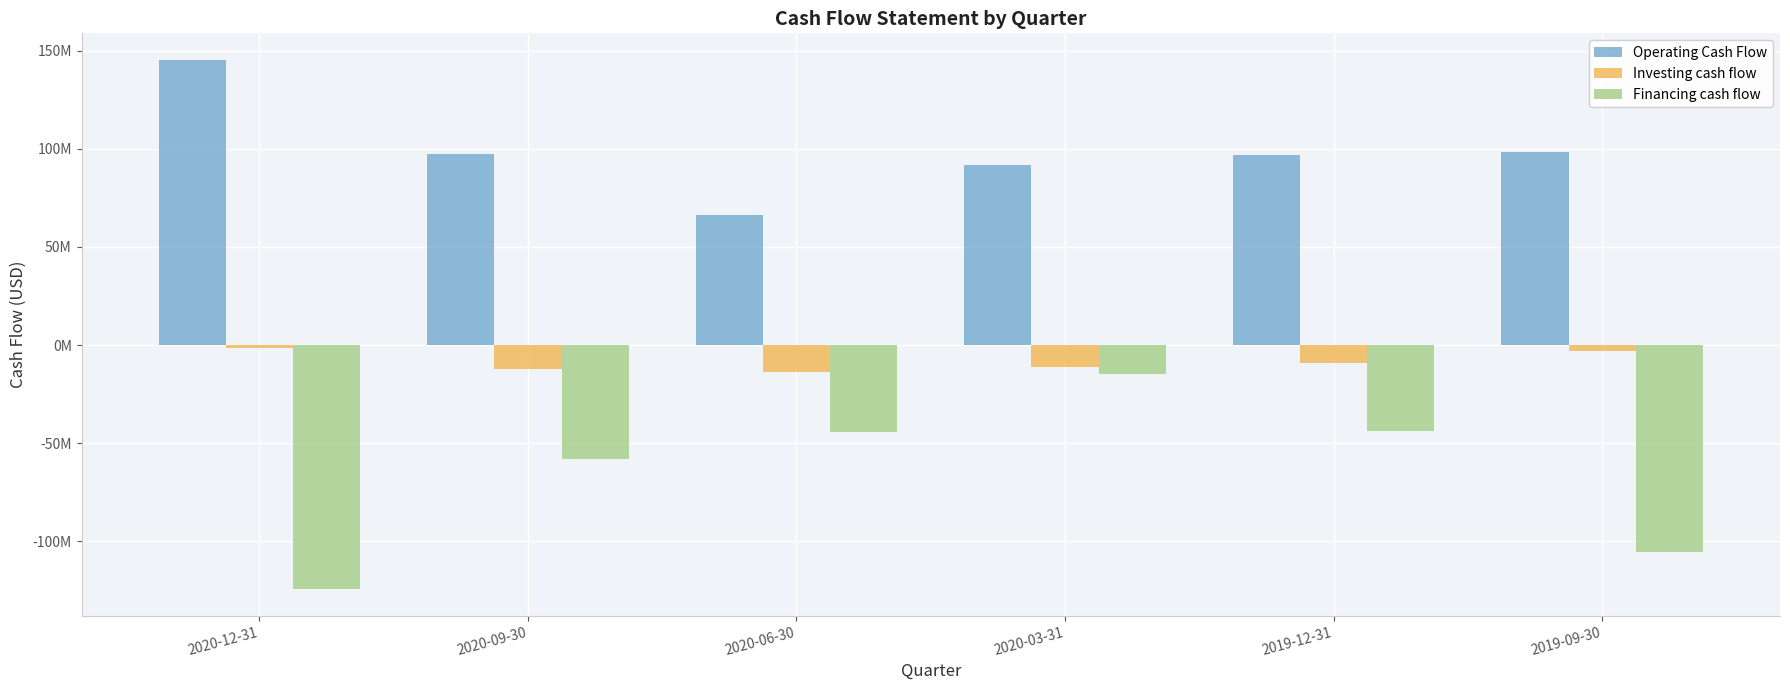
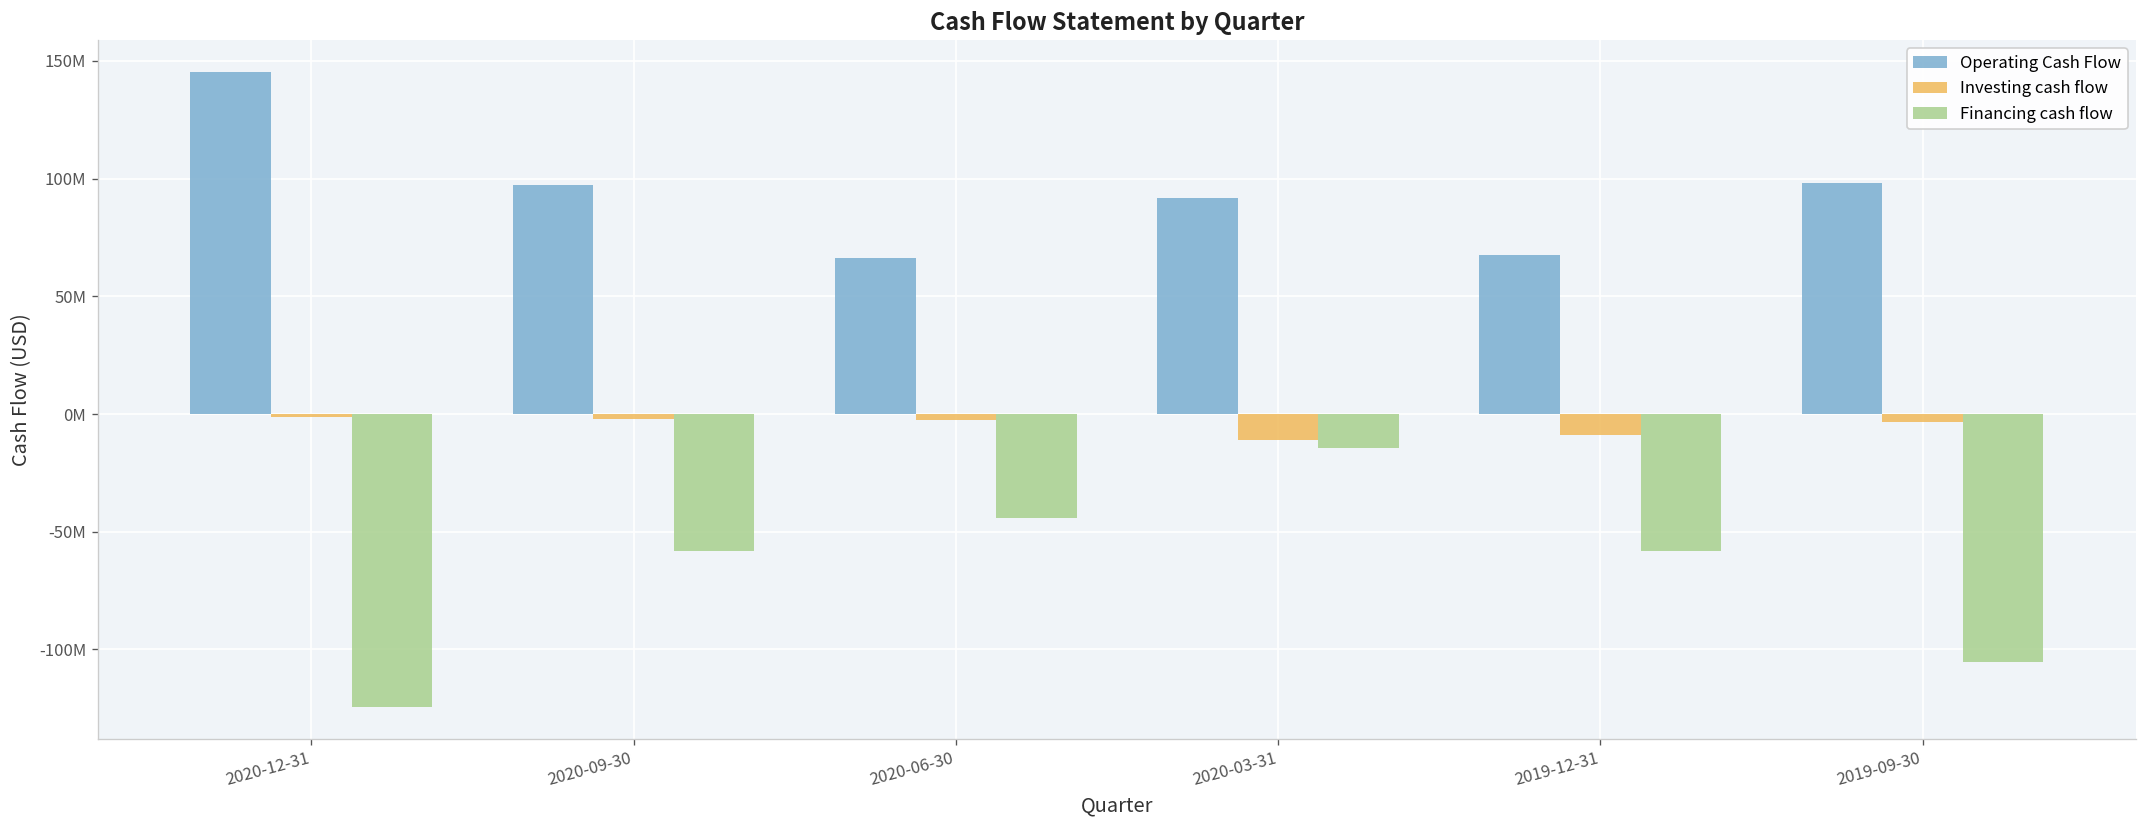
  {
    "Operating Cash Flow": {
      "2020-12-31": 145000000,
      "2020-09-30": 97000000,
      "2020-06-30": 66000000,
      "2020-03-31": 92000000,
-     "2019-12-31": 97000000,
+     "2019-12-31": 68000000,
      "2019-09-30": 98000000
    },
    "Investing cash flow": {
      "2020-12-31": -1000000,
-     "2020-09-30": -12000000,
-     "2020-06-30": -14000000,
+     "2020-09-30": -2000000,
+     "2020-06-30": -3000000,
      "2020-03-31": -11000000,
      "2019-12-31": -9000000,
      "2019-09-30": -3000000
    },
    "Financing cash flow": {
      "2020-12-31": -125000000,
      "2020-09-30": -58000000,
      "2020-06-30": -44000000,
      "2020-03-31": -15000000,
-     "2019-12-31": -44000000,
+     "2019-12-31": -58000000,
      "2019-09-30": -105000000
    }
  }
